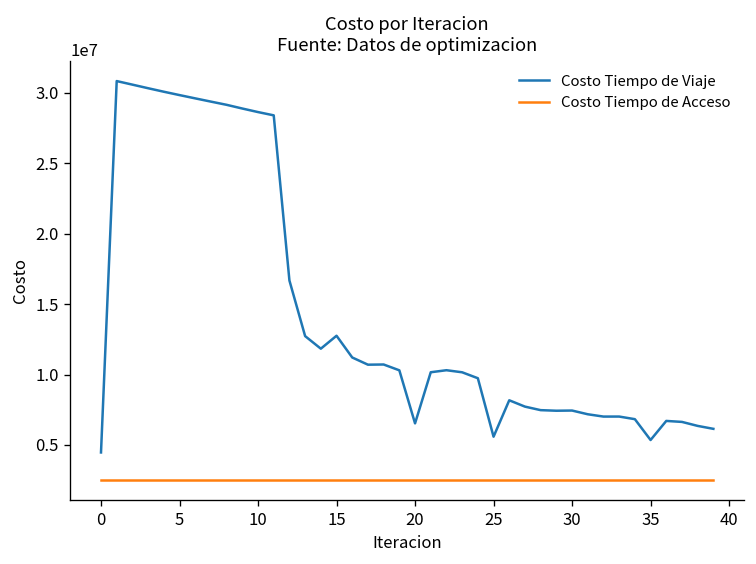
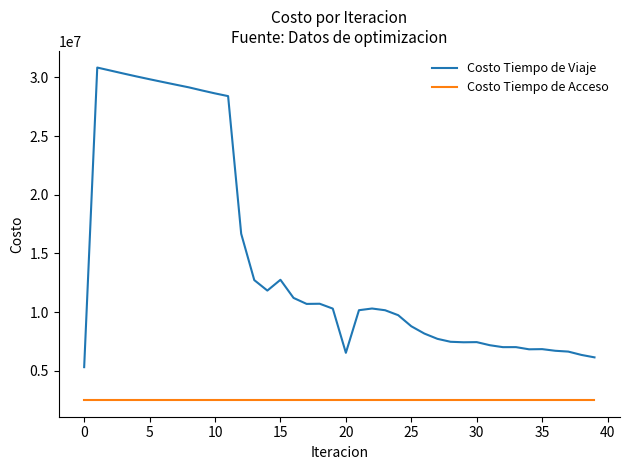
  {
    "Costo Tiempo de Viaje": {
-     "0": 4500000,
+     "0": 5300000,
      "5": 29800000,
      "10": 28600000,
      "15": 12800000,
      "20": 6500000,
-     "25": 5600000,
+     "25": 8800000,
      "30": 7400000,
-     "35": 5400000
+     "35": 6800000
    },
    "Costo Tiempo de Acceso": {
      "0": 2500000,
      "5": 2500000,
      "10": 2500000,
      "15": 2500000,
      "20": 2500000,
      "25": 2500000,
      "30": 2500000,
      "35": 2500000
    }
  }
